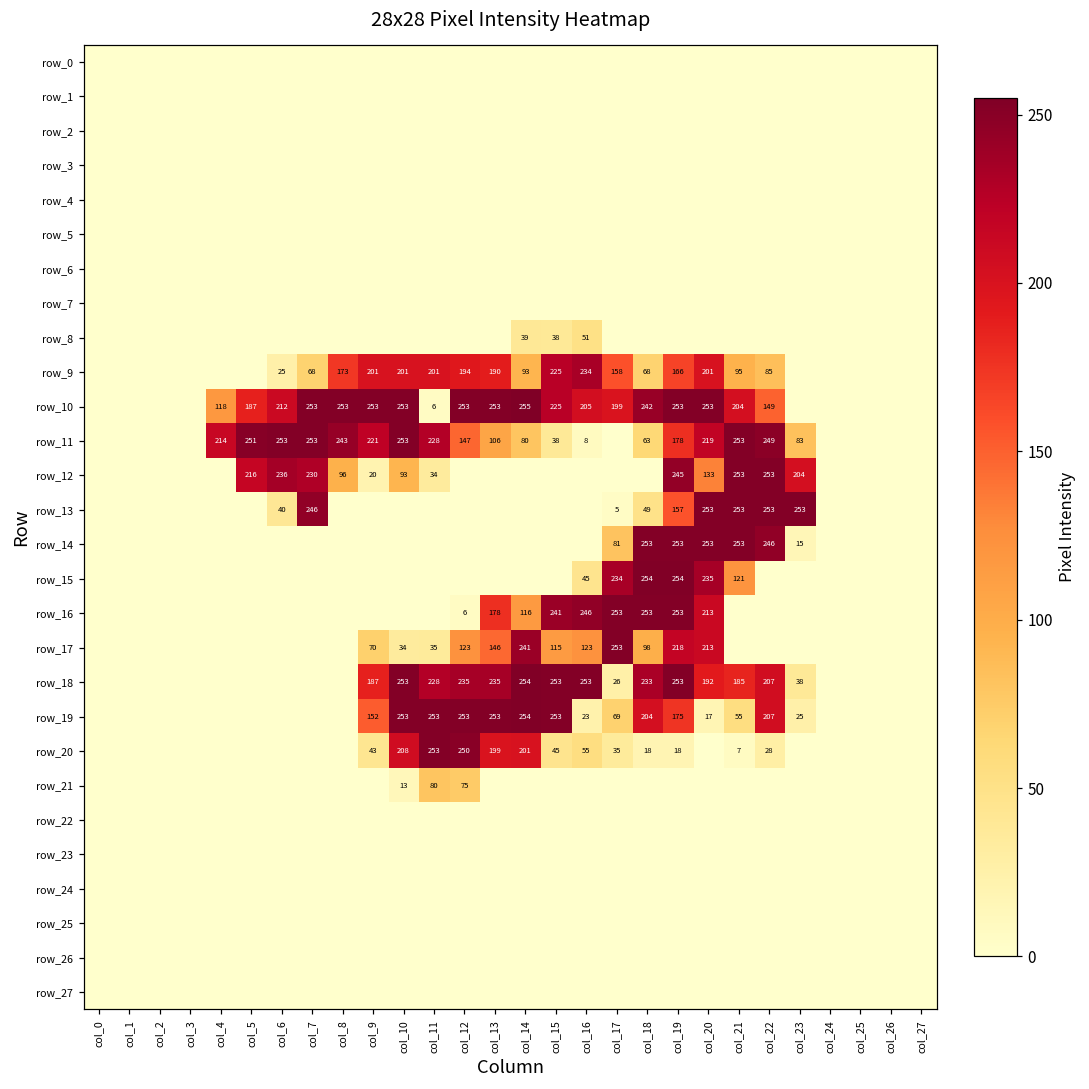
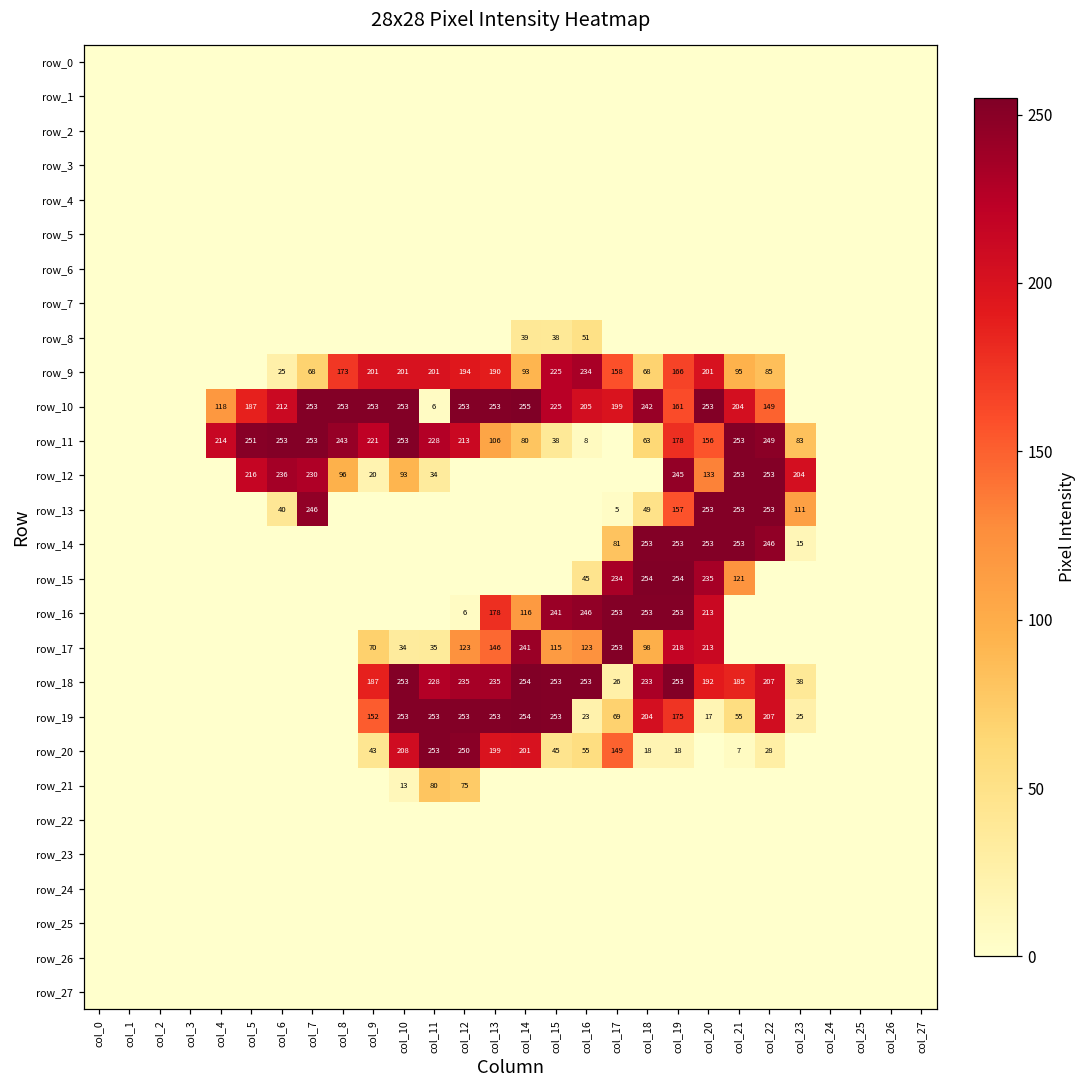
  {
    "row_8": {
      "col_14": 39,
      "col_15": 38,
      "col_16": 51
    },
    "row_9": {
      "col_6": 25,
      "col_7": 68,
      "col_8": 173,
      "col_9": 201,
      "col_10": 201,
      "col_11": 201,
      "col_12": 194,
      "col_13": 190,
      "col_14": 93,
      "col_15": 225,
      "col_16": 234,
      "col_17": 158,
      "col_18": 68,
      "col_19": 166,
      "col_20": 201,
      "col_21": 95,
      "col_22": 85
    },
    "row_10": {
      "col_4": 118,
      "col_5": 187,
      "col_6": 212,
      "col_7": 253,
      "col_8": 253,
      "col_9": 253,
      "col_10": 253,
      "col_11": 6,
      "col_12": 253,
      "col_13": 253,
      "col_14": 255,
      "col_15": 225,
      "col_16": 205,
      "col_17": 199,
      "col_18": 242,
-     "col_19": 253,
+     "col_19": 161,
      "col_20": 253,
      "col_21": 204,
      "col_22": 149
    },
    "row_11": {
      "col_4": 214,
      "col_5": 251,
      "col_6": 253,
      "col_7": 253,
      "col_8": 243,
      "col_9": 221,
      "col_10": 253,
      "col_11": 228,
-     "col_12": 147,
+     "col_12": 213,
      "col_13": 106,
      "col_14": 80,
      "col_15": 38,
      "col_16": 8,
      "col_18": 63,
      "col_19": 178,
-     "col_20": 219,
+     "col_20": 156,
      "col_21": 253,
      "col_22": 249,
      "col_23": 83
    },
    "row_12": {
      "col_5": 216,
      "col_6": 236,
      "col_7": 230,
      "col_8": 96,
      "col_9": 20,
      "col_10": 93,
      "col_11": 34,
      "col_19": 245,
      "col_20": 133,
      "col_21": 253,
      "col_22": 253,
      "col_23": 204
    },
    "row_13": {
      "col_6": 40,
      "col_7": 246,
      "col_17": 5,
      "col_18": 49,
      "col_19": 157,
      "col_20": 253,
      "col_21": 253,
      "col_22": 253,
-     "col_23": 253
+     "col_23": 111
    },
    "row_14": {
      "col_17": 81,
      "col_18": 253,
      "col_19": 253,
      "col_20": 253,
      "col_21": 253,
      "col_22": 246,
      "col_23": 15
    },
    "row_15": {
      "col_16": 45,
      "col_17": 234,
      "col_18": 254,
      "col_19": 254,
      "col_20": 235,
      "col_21": 121
    },
    "row_16": {
      "col_12": 6,
      "col_13": 178,
      "col_14": 116,
      "col_15": 241,
      "col_16": 246,
      "col_17": 253,
      "col_18": 253,
      "col_19": 253,
      "col_20": 213
    },
    "row_17": {
      "col_9": 70,
      "col_10": 34,
      "col_11": 35,
      "col_12": 123,
      "col_13": 146,
      "col_14": 241,
      "col_15": 115,
      "col_16": 123,
      "col_17": 253,
      "col_18": 98,
      "col_19": 218,
      "col_20": 213
    },
    "row_18": {
      "col_9": 187,
      "col_10": 253,
      "col_11": 228,
      "col_12": 235,
      "col_13": 235,
      "col_14": 254,
      "col_15": 253,
      "col_16": 253,
      "col_17": 26,
      "col_18": 233,
      "col_19": 253,
      "col_20": 192,
      "col_21": 185,
      "col_22": 207,
      "col_23": 38
    },
    "row_19": {
      "col_9": 152,
      "col_10": 253,
      "col_11": 253,
      "col_12": 253,
      "col_13": 253,
      "col_14": 254,
      "col_15": 253,
      "col_16": 23,
      "col_17": 69,
      "col_18": 204,
      "col_19": 175,
      "col_20": 17,
      "col_21": 55,
      "col_22": 207,
      "col_23": 25
    },
    "row_20": {
      "col_9": 43,
      "col_10": 208,
      "col_11": 253,
      "col_12": 250,
      "col_13": 199,
      "col_14": 201,
      "col_15": 45,
      "col_16": 55,
-     "col_17": 35,
+     "col_17": 149,
      "col_18": 18,
      "col_19": 18,
      "col_21": 7,
      "col_22": 28
    },
    "row_21": {
      "col_10": 13,
      "col_11": 80,
      "col_12": 75
    }
  }
